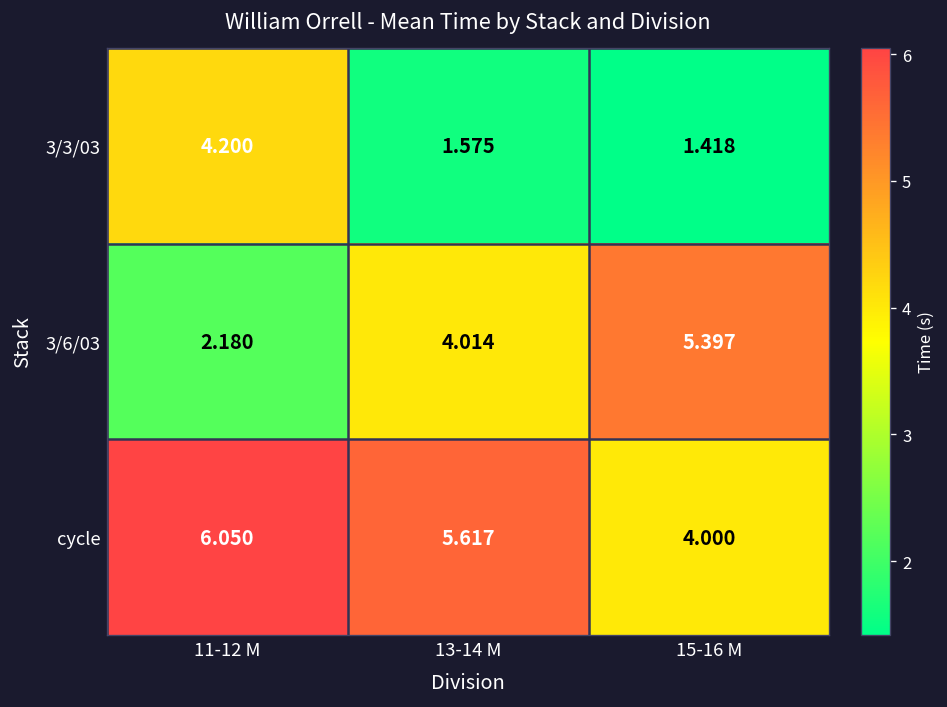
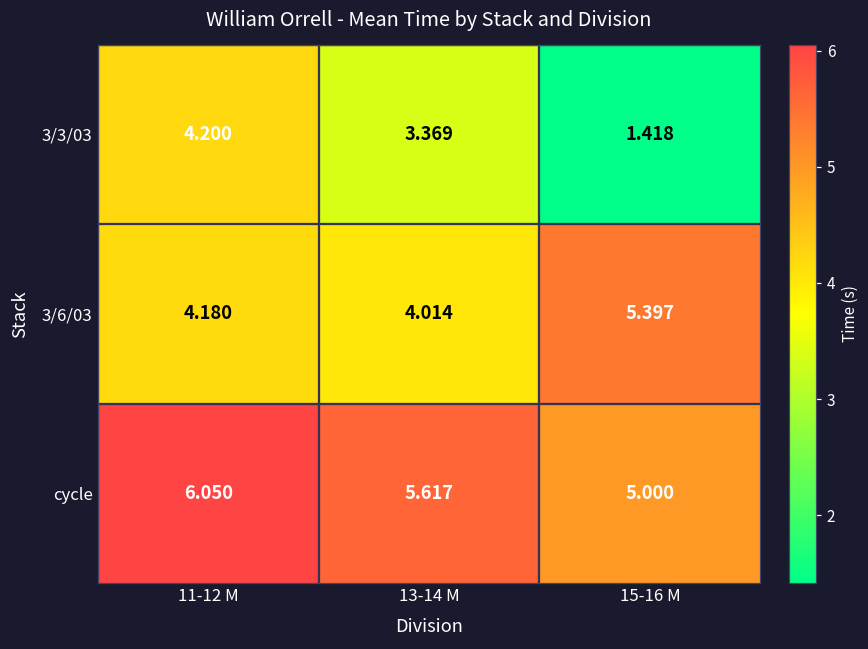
  {
    "3/3/03": {
      "11-12 M": 4.200,
-     "13-14 M": 1.575,
+     "13-14 M": 3.369,
      "15-16 M": 1.418
    },
    "3/6/03": {
-     "11-12 M": 2.180,
+     "11-12 M": 4.180,
      "13-14 M": 4.014,
      "15-16 M": 5.397
    },
    "cycle": {
      "11-12 M": 6.050,
      "13-14 M": 5.617,
-     "15-16 M": 4.000
+     "15-16 M": 5.000
    }
  }
